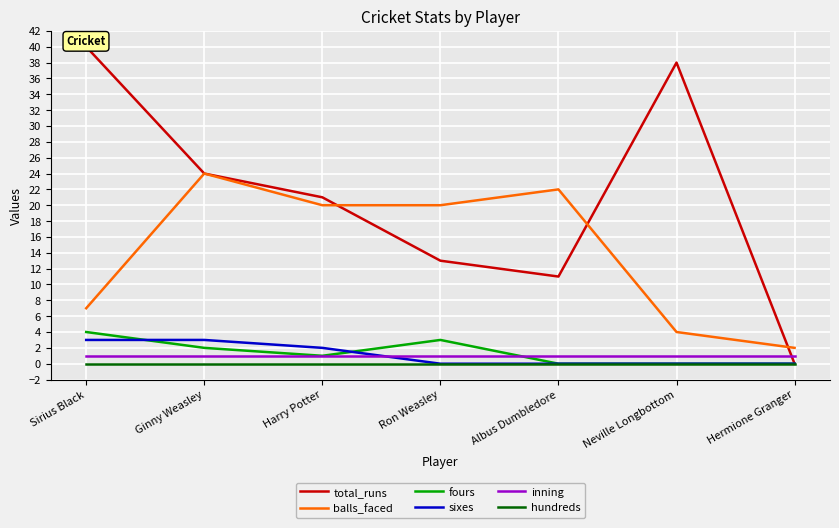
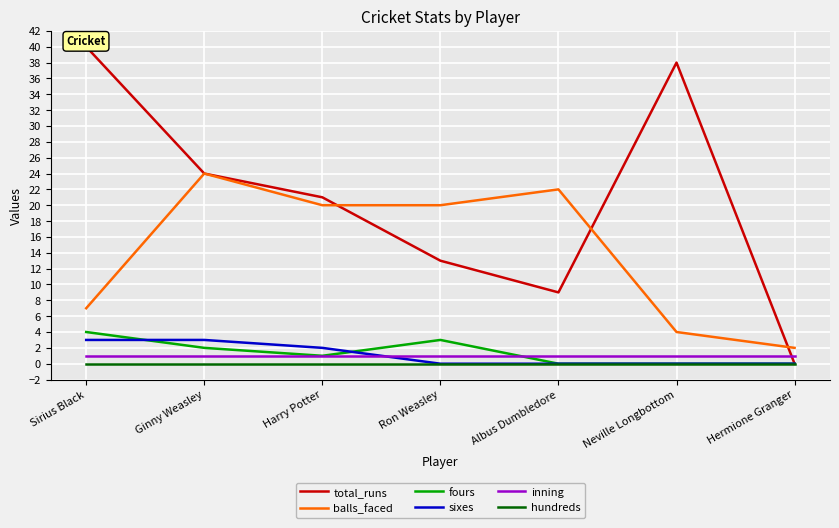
  {
    "total_runs": {
      "Harry Potter": 21,
      "Ron Weasley": 13,
-     "Albus Dumbledore": 11,
+     "Albus Dumbledore": 9,
      "Neville Longbottom": 38
    },
    "balls_faced": {
      "Sirius Black": 7,
      "Harry Potter": 20,
      "Ron Weasley": 20,
      "Albus Dumbledore": 22,
      "Neville Longbottom": 4,
      "Hermione Granger": 2
    },
    "fours": {
      "Sirius Black": 4,
      "Ginny Weasley": 2,
      "Ron Weasley": 3
    },
    "sixes": {
      "Sirius Black": 3,
      "Ginny Weasley": 3,
      "Harry Potter": 2
    },
    "inning": {
      "Sirius Black": 1,
      "Ginny Weasley": 1,
      "Ron Weasley": 1,
      "Albus Dumbledore": 1,
      "Neville Longbottom": 1,
      "Hermione Granger": 1
    },
    "hundreds": {
      "Sirius Black": 0,
      "Ginny Weasley": 0,
      "Harry Potter": 0
    }
  }
